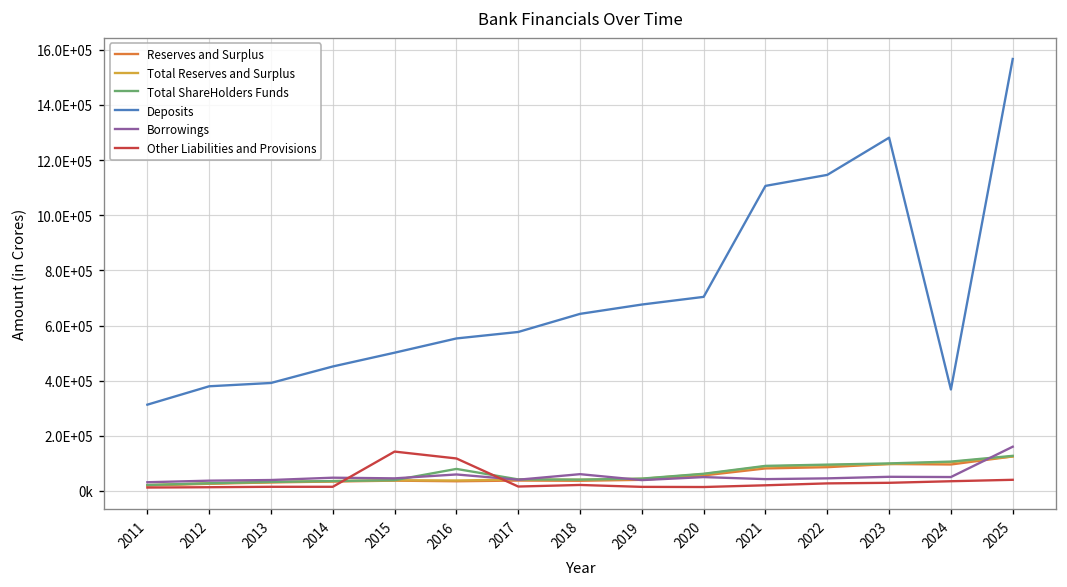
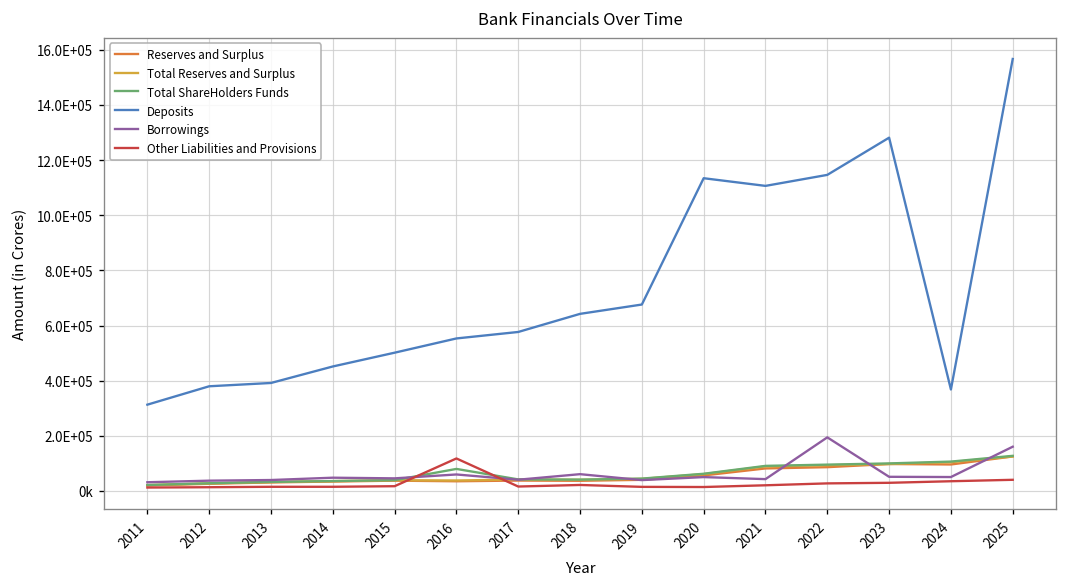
  {
    "Total ShareHolders Funds": {
      "2016": 80000
    },
    "Deposits": {
      "2011": 310000,
      "2012": 380000,
      "2013": 390000,
      "2014": 450000,
      "2015": 500000,
      "2016": 550000,
      "2017": 580000,
      "2018": 640000,
      "2019": 680000,
-     "2020": 700000,
+     "2020": 1130000,
      "2021": 1110000,
      "2022": 1150000,
      "2023": 1280000,
      "2024": 370000,
      "2025": 1570000
    },
    "Borrowings": {
      "2014": 50000,
      "2016": 60000,
      "2018": 60000,
      "2021": 40000,
-     "2022": 50000,
+     "2022": 190000,
      "2023": 50000,
      "2024": 50000,
      "2025": 160000
    },
    "Other Liabilities and Provisions": {
      "2012": 10000,
      "2013": 20000,
      "2014": 20000,
-     "2015": 140000,
+     "2015": 20000,
      "2016": 120000,
      "2017": 20000,
      "2018": 20000,
      "2019": 10000,
      "2020": 10000,
      "2021": 20000,
      "2022": 30000,
      "2023": 30000,
      "2024": 40000,
      "2025": 40000
    }
  }
